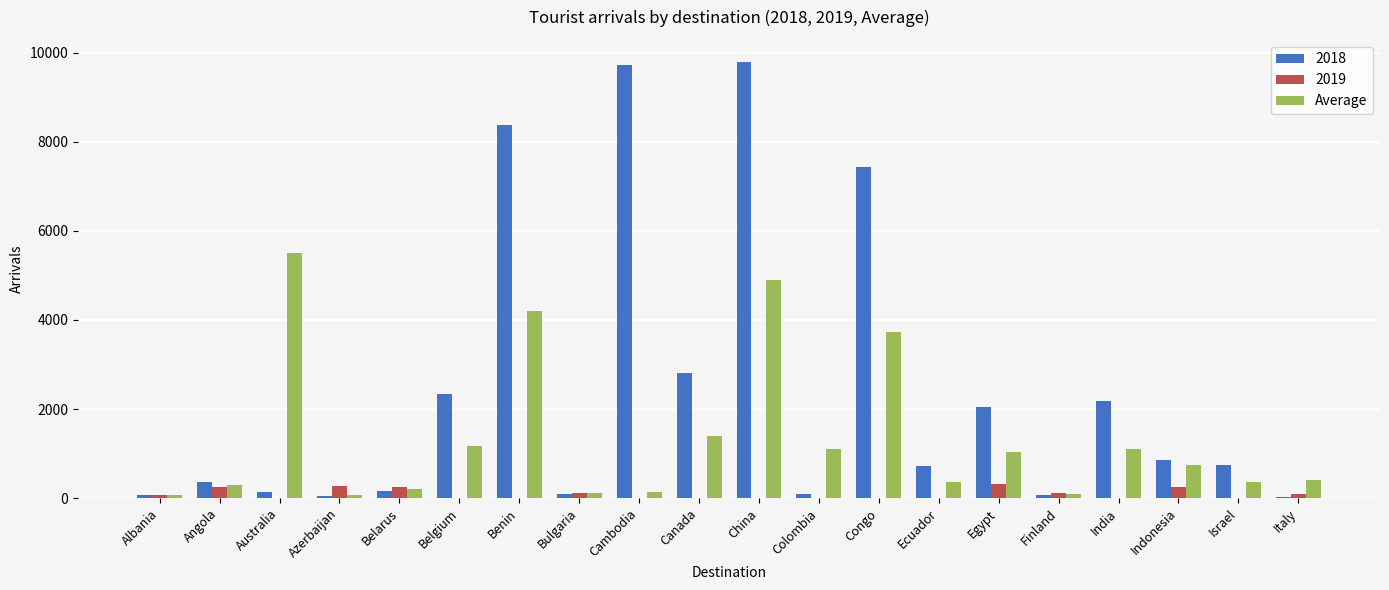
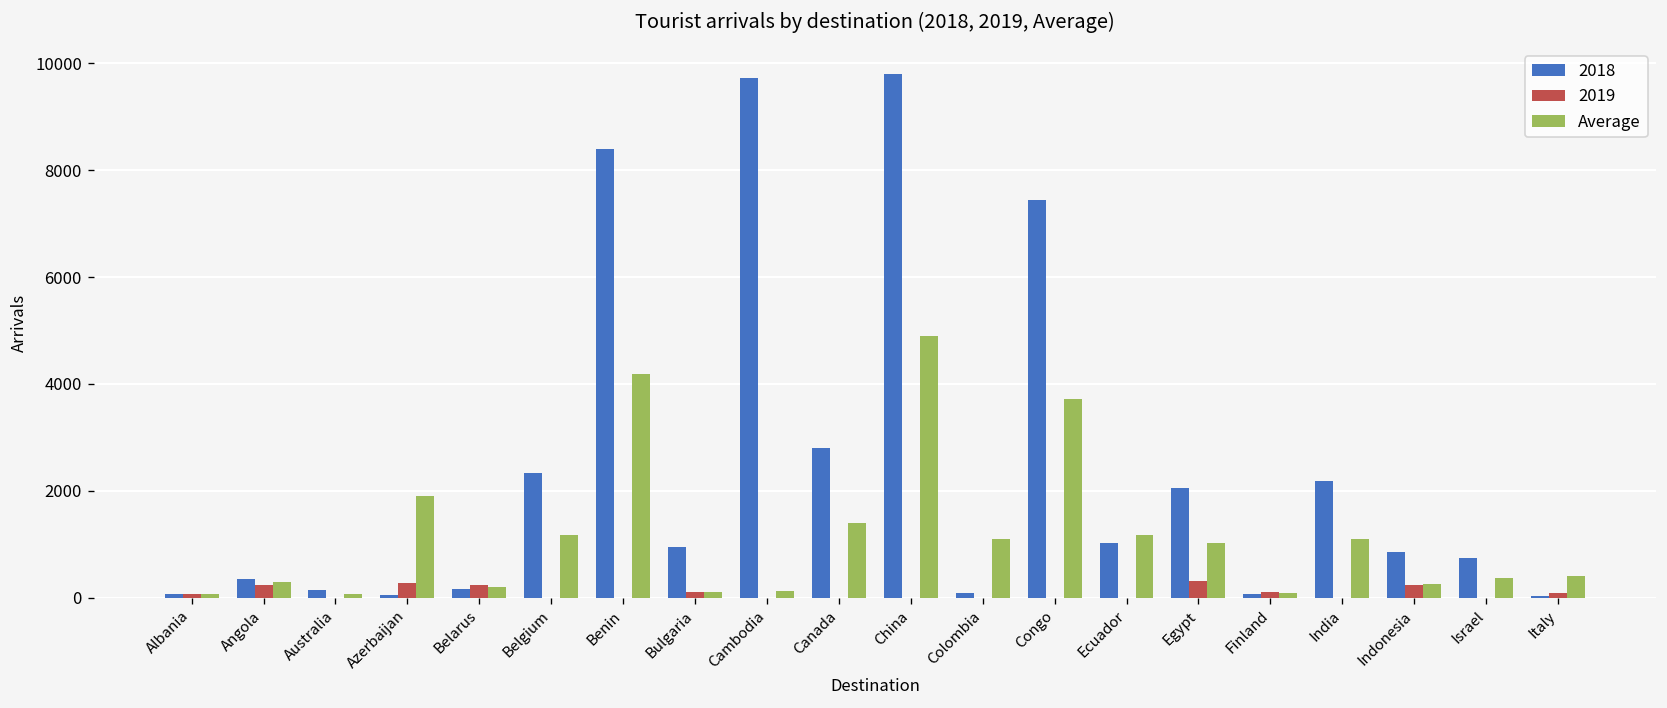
  {
    "2018": {
      "Albania": 100,
      "Angola": 400,
      "Australia": 100,
      "Belarus": 200,
      "Belgium": 2300,
      "Benin": 8400,
-     "Bulgaria": 100,
+     "Bulgaria": 900,
      "Cambodia": 9700,
      "Canada": 2800,
      "China": 9800,
      "Colombia": 100,
      "Congo": 7400,
-     "Ecuador": 700,
+     "Ecuador": 1000,
      "Egypt": 2100,
      "Finland": 100,
      "India": 2200,
      "Indonesia": 900,
      "Israel": 700
    },
    "2019": {
      "Albania": 100,
      "Angola": 200,
      "Australia": 0,
      "Azerbaijan": 300,
      "Belarus": 200,
      "Belgium": 0,
      "Benin": 0,
      "Bulgaria": 100,
      "Cambodia": 0,
      "Canada": 0,
      "China": 0,
      "Colombia": 0,
      "Congo": 0,
      "Ecuador": 0,
      "Egypt": 300,
      "Finland": 100,
      "India": 0,
      "Indonesia": 200,
      "Israel": 0,
      "Italy": 100
    },
    "Average": {
      "Albania": 100,
      "Angola": 300,
-     "Australia": 5500,
-     "Azerbaijan": 100,
+     "Australia": 100,
+     "Azerbaijan": 1900,
      "Belarus": 200,
      "Belgium": 1200,
      "Benin": 4200,
      "Bulgaria": 100,
      "Cambodia": 100,
      "Canada": 1400,
      "China": 4900,
      "Colombia": 1100,
      "Congo": 3700,
-     "Ecuador": 400,
+     "Ecuador": 1200,
      "Egypt": 1000,
      "Finland": 100,
      "India": 1100,
-     "Indonesia": 700,
+     "Indonesia": 300,
      "Israel": 400,
      "Italy": 400
    }
  }
